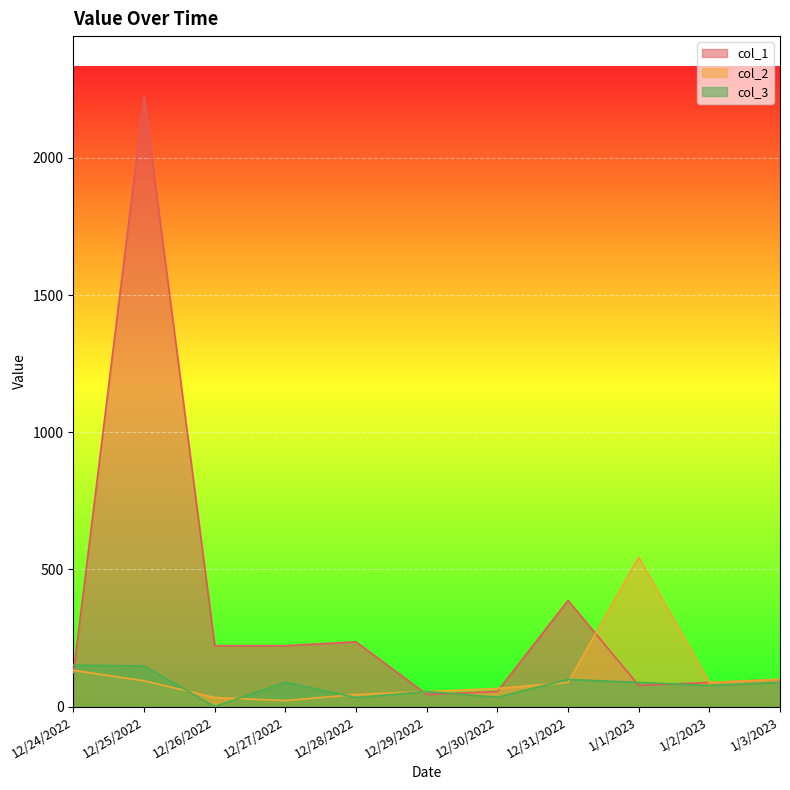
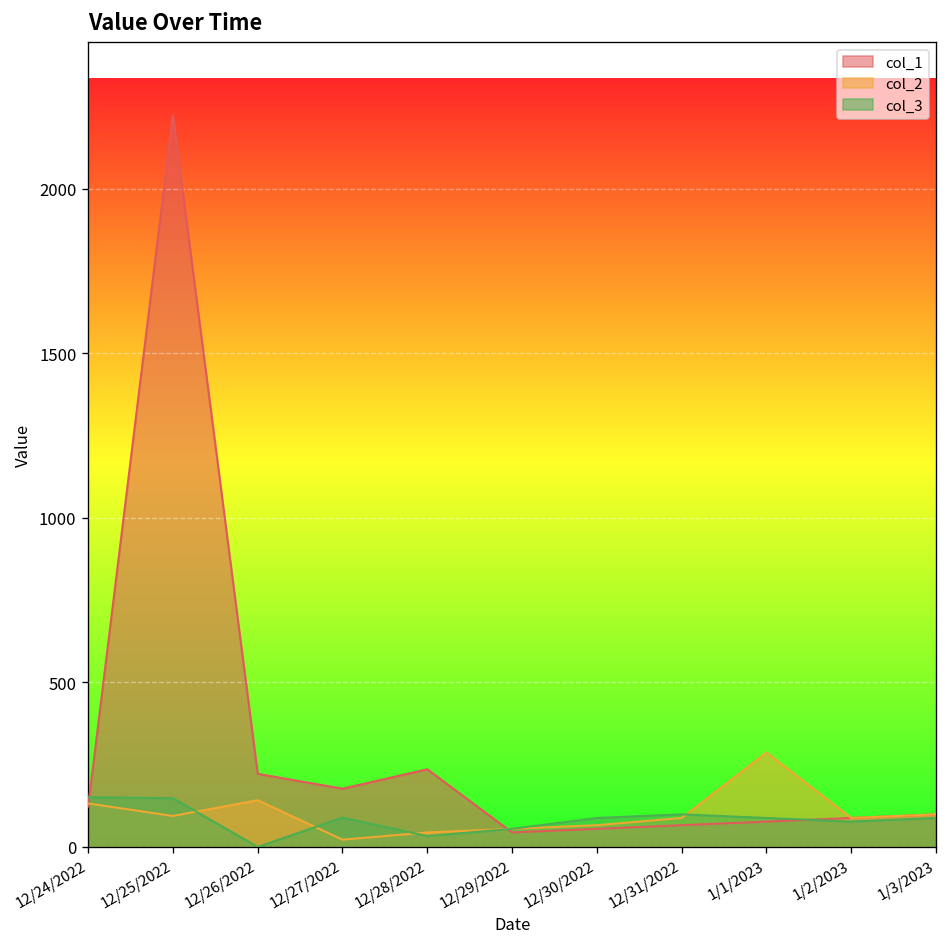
  {
    "col_1": {
      "12/25/2022": 2220,
      "12/26/2022": 220,
-     "12/27/2022": 220,
+     "12/27/2022": 180,
      "12/28/2022": 240,
      "12/29/2022": 40,
      "12/30/2022": 60,
-     "12/31/2022": 390,
+     "12/31/2022": 70,
      "1/1/2023": 80
    },
    "col_2": {
      "12/25/2022": 90,
-     "12/26/2022": 30,
+     "12/26/2022": 140,
      "12/27/2022": 20,
      "12/28/2022": 40,
      "12/30/2022": 70,
      "12/31/2022": 90,
-     "1/1/2023": 550
+     "1/1/2023": 290
    },
    "col_3": {
      "12/24/2022": 150,
      "12/25/2022": 150,
      "12/26/2022": 0,
      "12/27/2022": 90,
      "12/28/2022": 30,
-     "12/30/2022": 30,
+     "12/30/2022": 90,
      "12/31/2022": 100,
      "1/1/2023": 90,
      "1/2/2023": 80,
      "1/3/2023": 90
    }
  }
